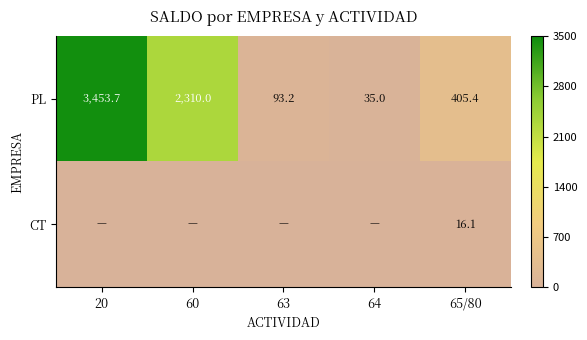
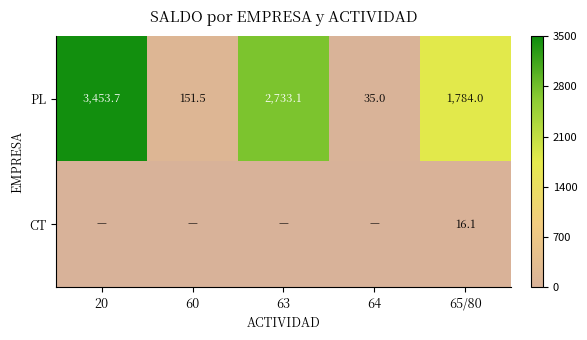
  {
    "PL": {
      "20": "3,453.7",
-     "60": "2,310.0",
-     "63": "93.2",
+     "60": "151.5",
+     "63": "2,733.1",
      "64": "35.0",
-     "65/80": "405.4"
+     "65/80": "1,784.0"
    },
    "CT": {
      "65/80": "16.1"
    }
  }
